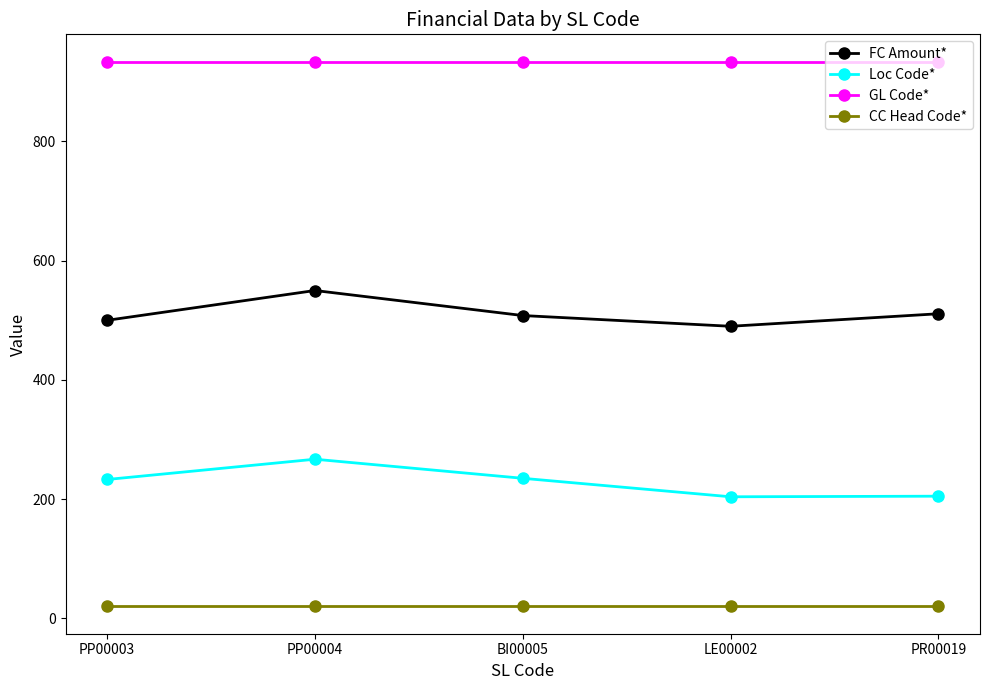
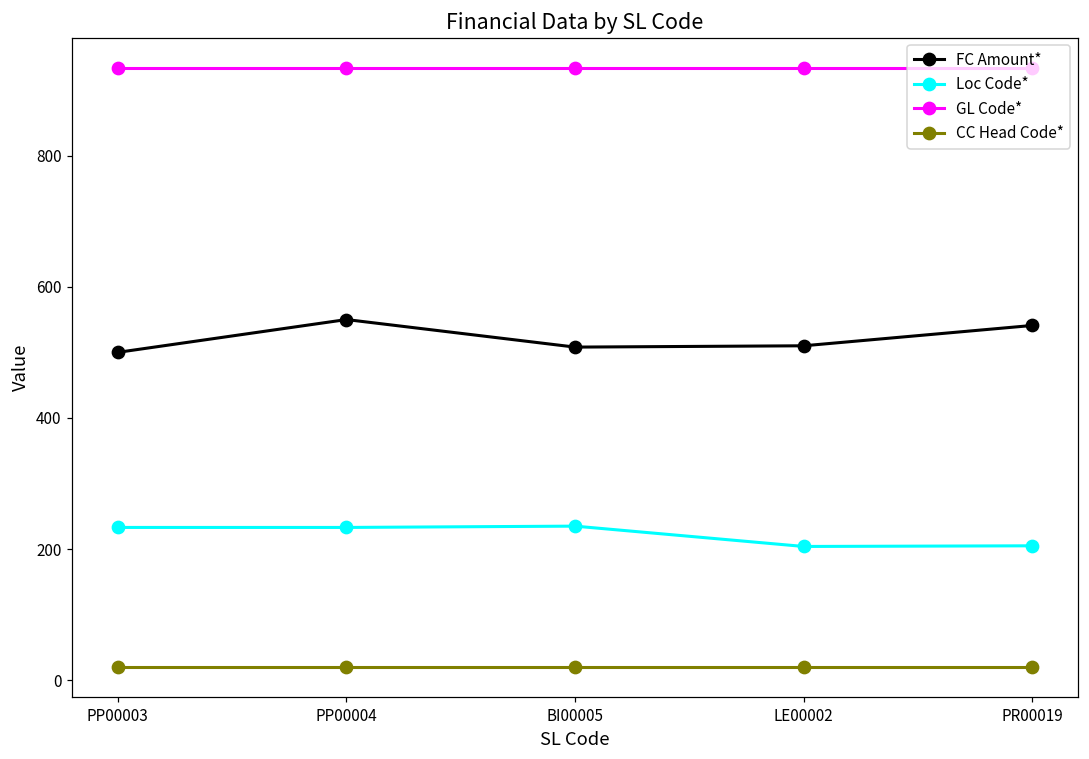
  {
    "FC Amount*": {
      "PP00003": 500,
      "PP00004": 550,
      "BI00005": 510,
-     "LE00002": 490,
-     "PR00019": 510
+     "LE00002": 510,
+     "PR00019": 540
    },
    "Loc Code*": {
      "PP00003": 230,
-     "PP00004": 270,
+     "PP00004": 230,
      "BI00005": 240,
      "LE00002": 200,
      "PR00019": 210
    },
    "GL Code*": {
      "PP00003": 930,
      "PP00004": 930,
      "BI00005": 930,
      "LE00002": 930
    },
    "CC Head Code*": {
      "PP00003": 20,
      "PP00004": 20,
      "BI00005": 20,
      "LE00002": 20,
      "PR00019": 20
    }
  }
